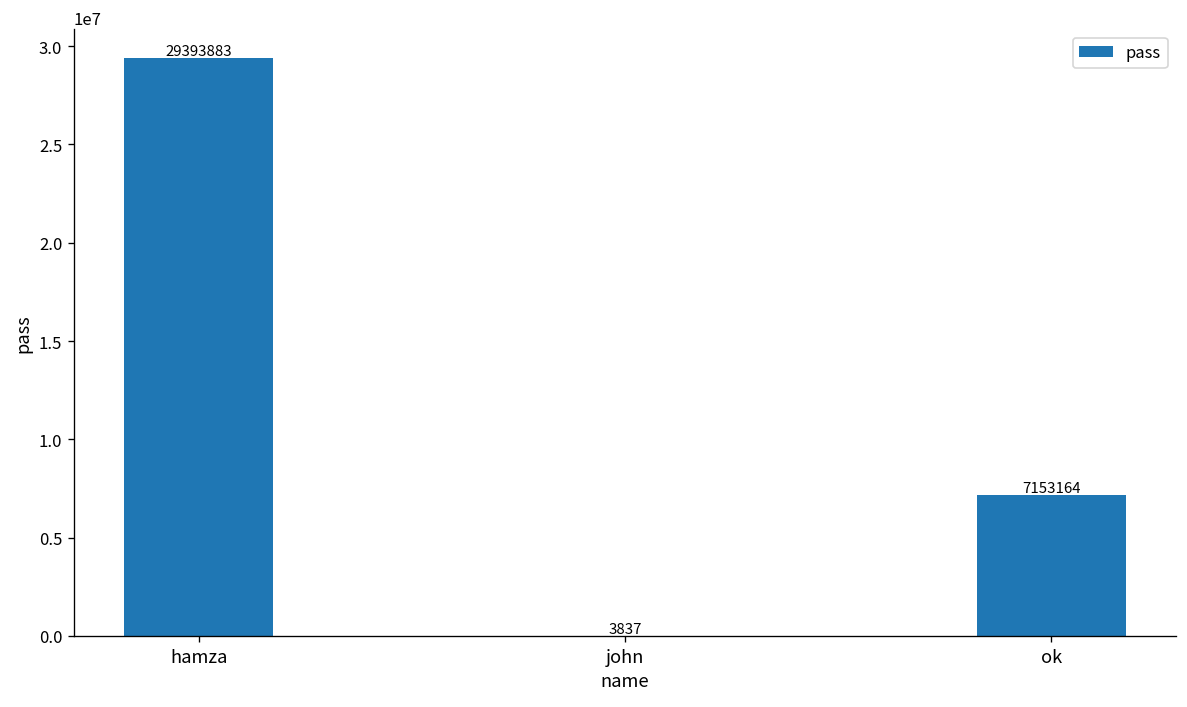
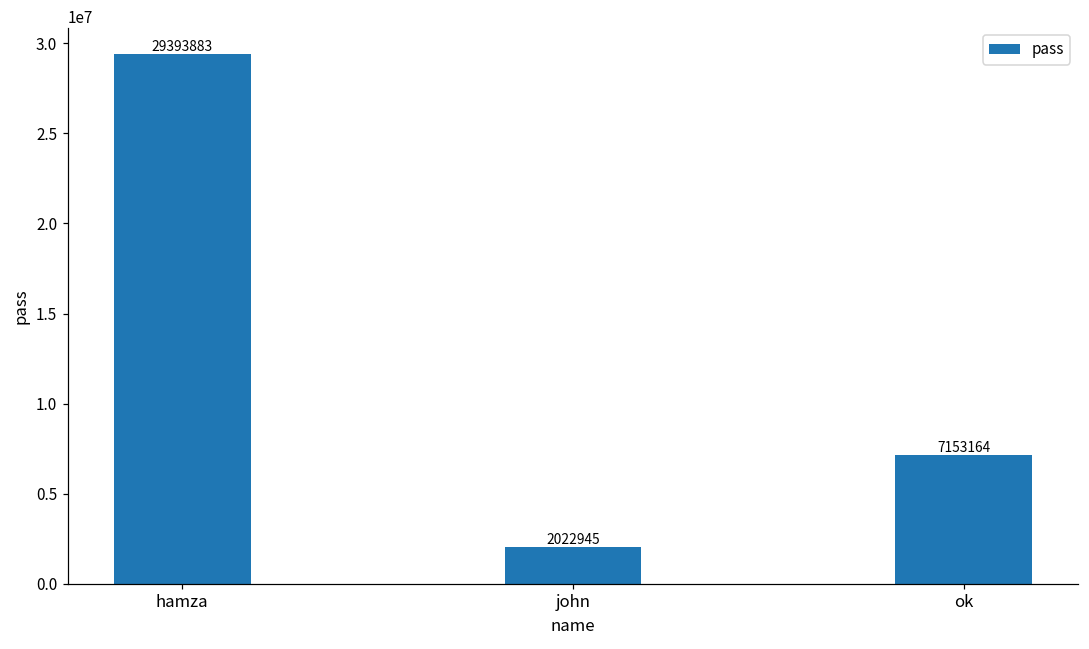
  {
    "hamza": 29393883,
-   "john": 3837,
+   "john": 2022945,
    "ok": 7153164
  }
